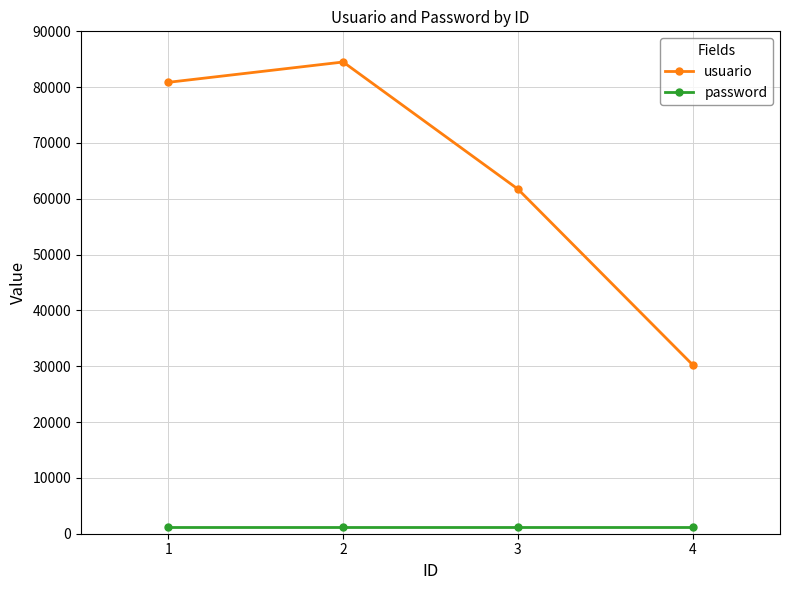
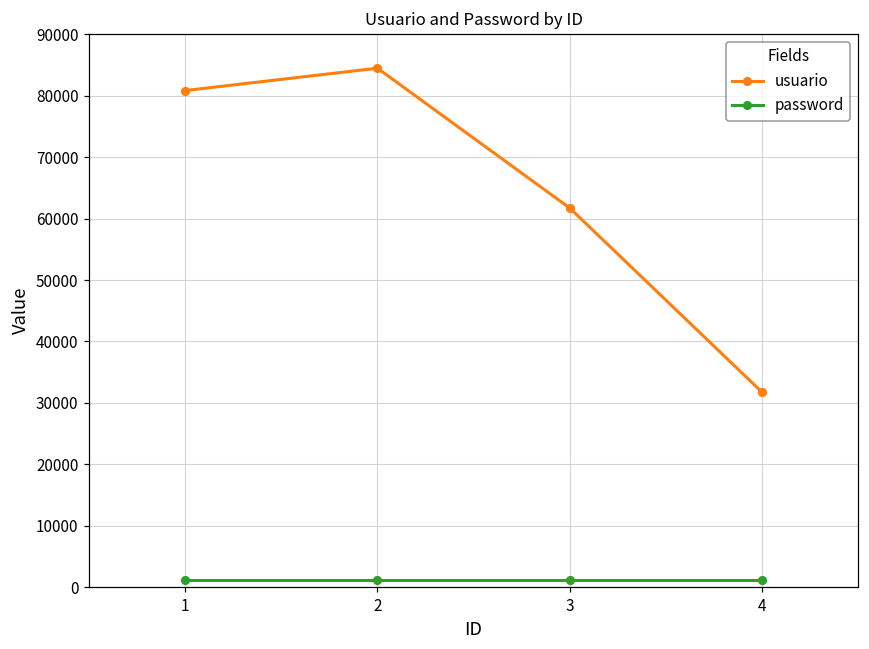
  {
    "usuario": {
      "1": 81000,
      "2": 85000,
      "3": 62000,
-     "4": 30000
+     "4": 32000
    },
    "password": {
      "1": 1000,
      "2": 1000,
      "3": 1000,
      "4": 1000
    }
  }
